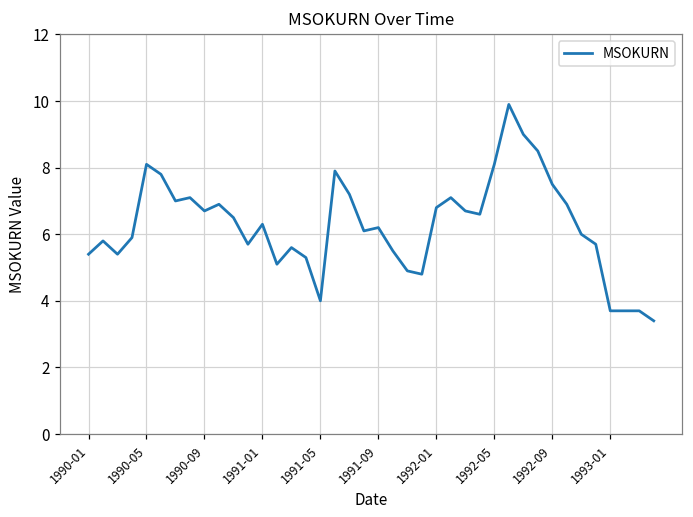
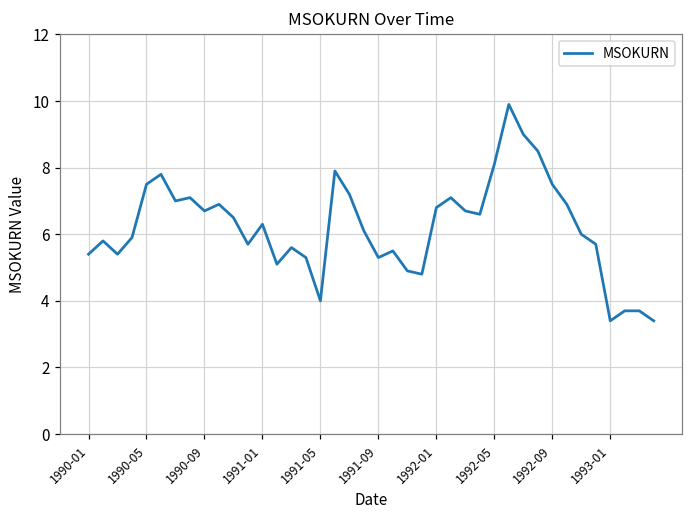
  {
    "1990-01": 5.4,
-   "1990-05": 8.1,
+   "1990-05": 7.5,
    "1990-09": 6.7,
    "1991-01": 6.3,
    "1991-05": 4.0,
-   "1991-09": 6.2,
+   "1991-09": 5.3,
    "1992-01": 6.8,
    "1992-05": 8.1,
    "1992-09": 7.5,
-   "1993-01": 3.7
+   "1993-01": 3.4
  }
